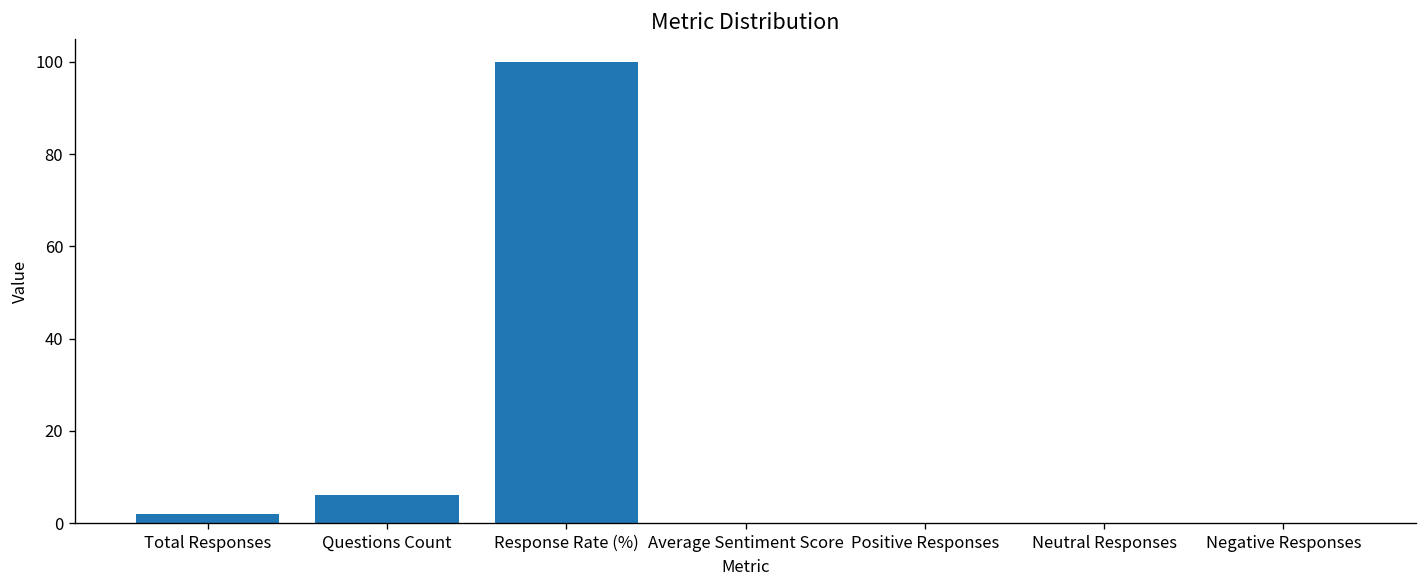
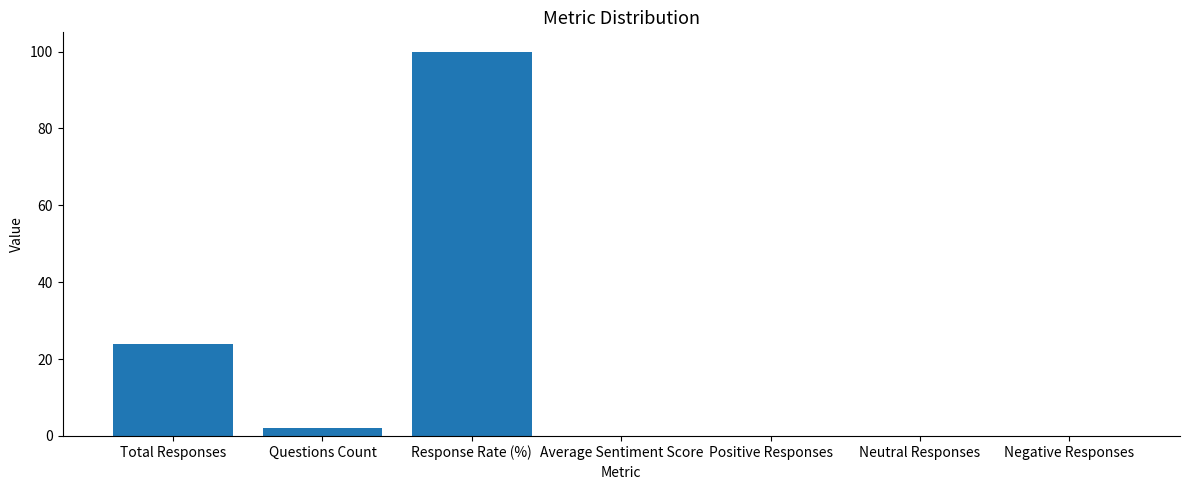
  {
-   "Total Responses": 2,
-   "Questions Count": 6,
+   "Total Responses": 24,
+   "Questions Count": 2,
    "Response Rate (%)": 100,
    "Average Sentiment Score": 0,
    "Positive Responses": 0,
    "Neutral Responses": 0,
    "Negative Responses": 0
  }
